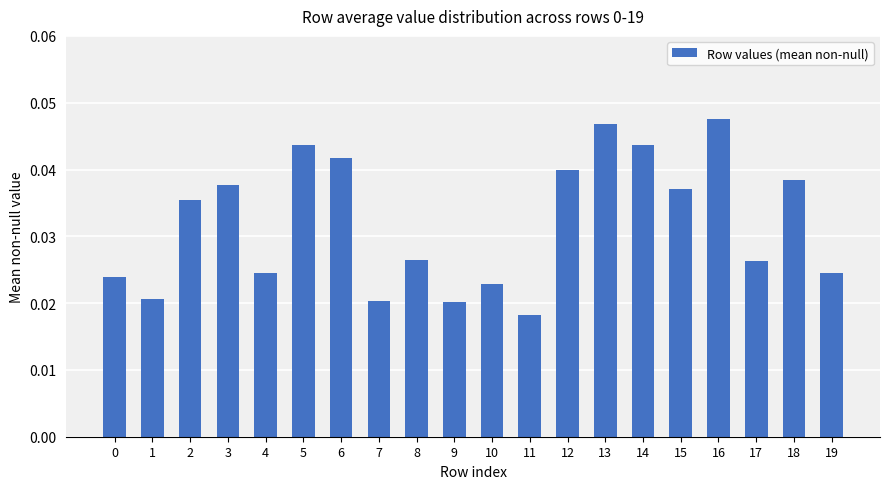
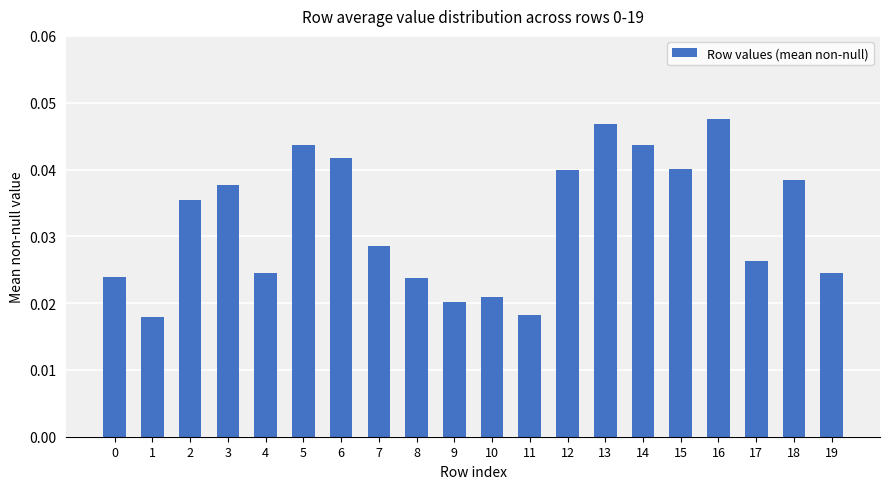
  {
    "0": 0.024,
-   "1": 0.021,
+   "1": 0.018,
    "2": 0.035,
    "3": 0.038,
    "4": 0.024,
    "5": 0.044,
    "6": 0.042,
-   "7": 0.020,
-   "8": 0.026,
+   "7": 0.029,
+   "8": 0.024,
    "9": 0.020,
-   "10": 0.023,
+   "10": 0.021,
    "11": 0.018,
    "12": 0.040,
    "13": 0.047,
    "14": 0.044,
-   "15": 0.037,
+   "15": 0.040,
    "16": 0.048,
    "17": 0.026,
    "18": 0.038,
    "19": 0.025
  }
